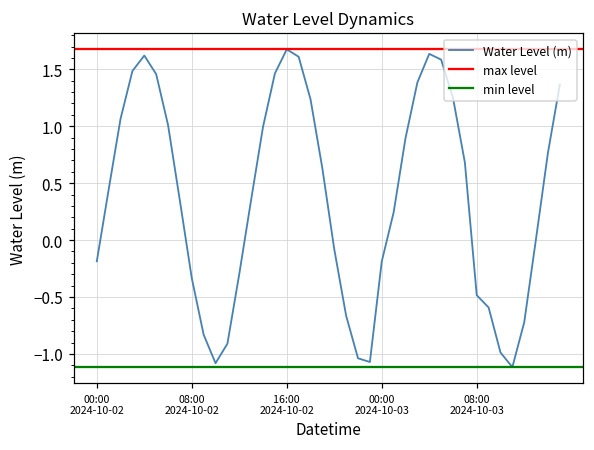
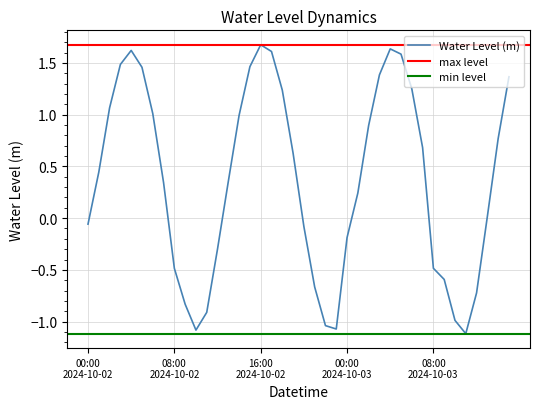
  {
-   "00:00 2024-10-02": -0.19,
-   "08:00 2024-10-02": -0.34,
+   "00:00 2024-10-02": -0.06,
+   "08:00 2024-10-02": -0.49,
    "16:00 2024-10-02": 1.67,
    "00:00 2024-10-03": -0.19,
    "08:00 2024-10-03": -0.48
  }
